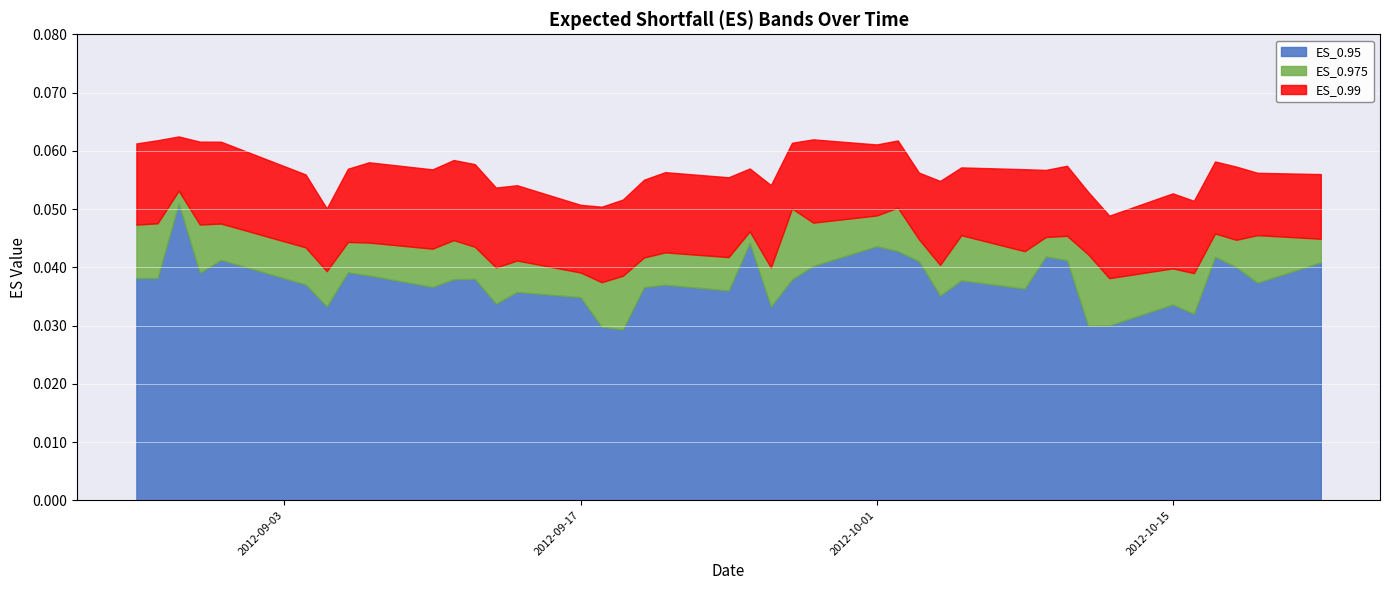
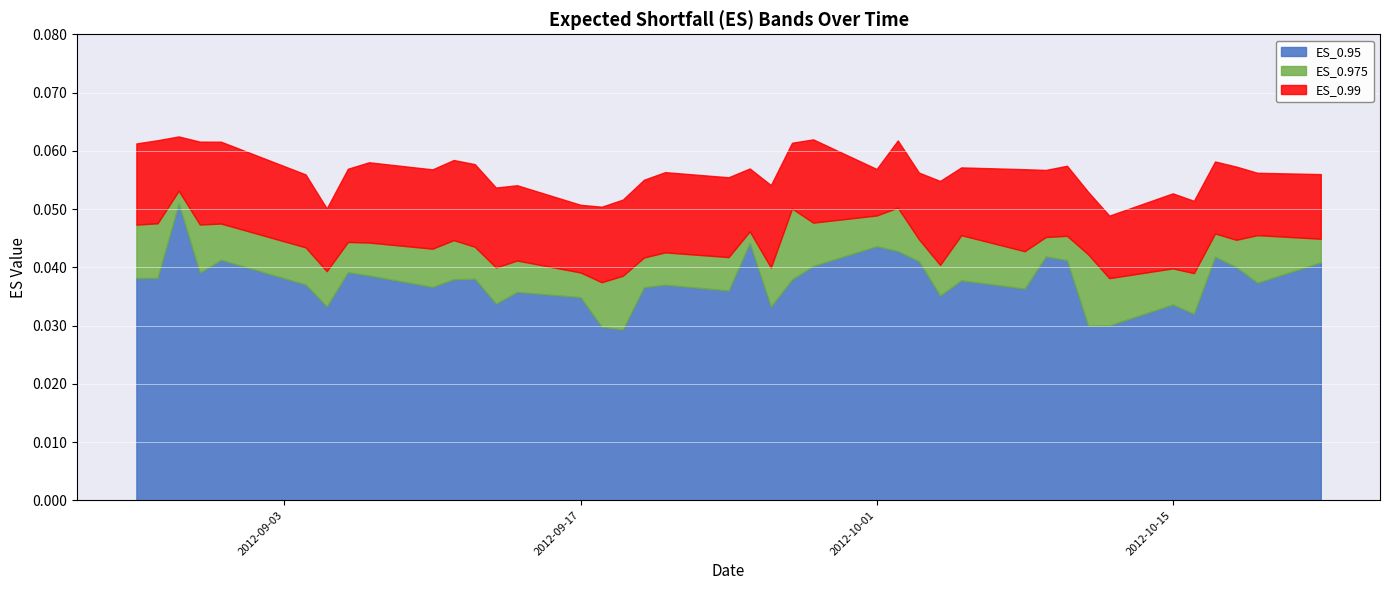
  {
    "ES_0.95": {
      "2012-09-17": 0.035,
      "2012-10-01": 0.044,
      "2012-10-15": 0.034
    },
    "ES_0.975": {
      "2012-09-17": 0.039,
      "2012-10-01": 0.049,
      "2012-10-15": 0.040
    },
    "ES_0.99": {
      "2012-09-17": 0.051,
-     "2012-10-01": 0.061,
+     "2012-10-01": 0.057,
      "2012-10-15": 0.053
    }
  }
